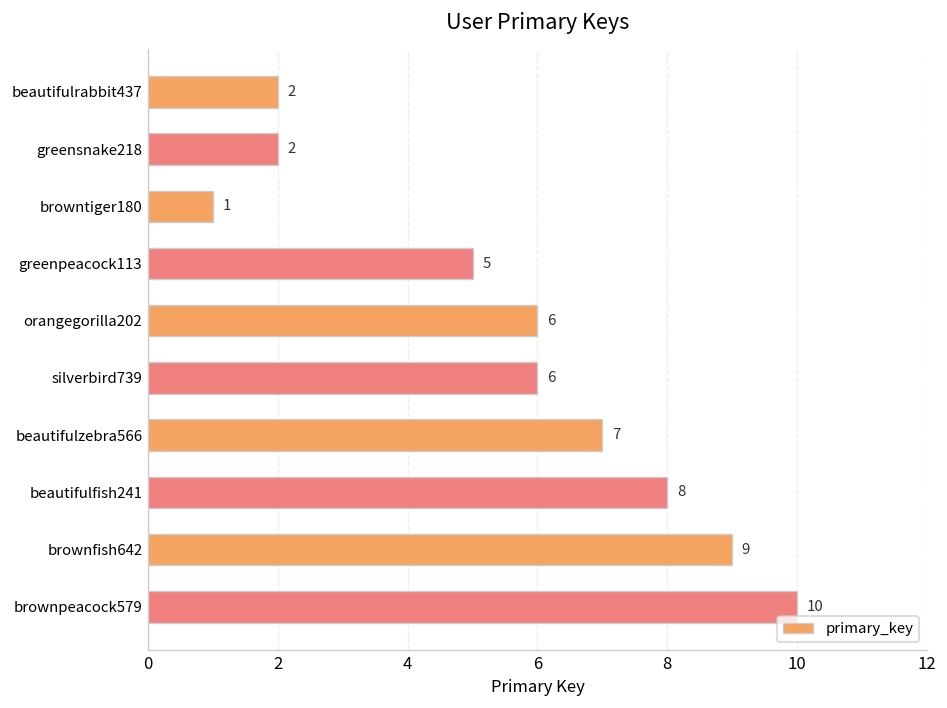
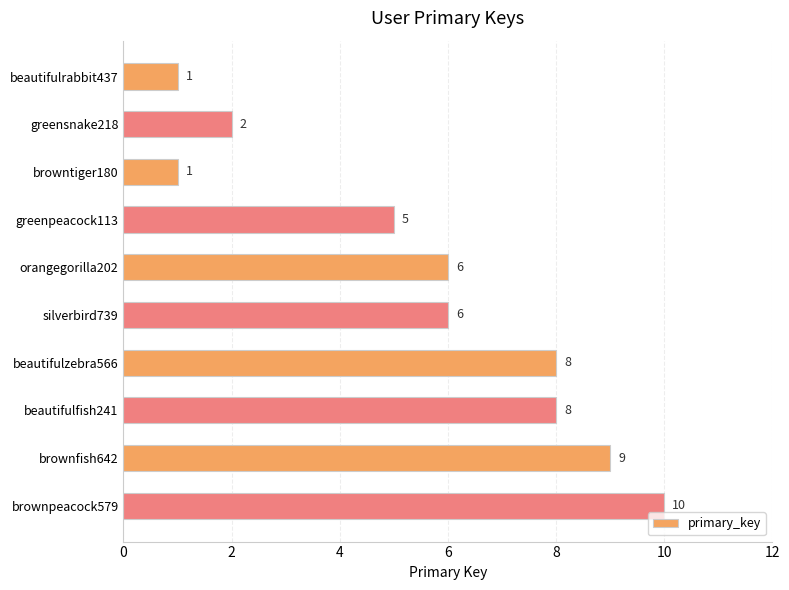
  {
-   "beautifulrabbit437": 2,
+   "beautifulrabbit437": 1,
    "greensnake218": 2,
    "browntiger180": 1,
    "greenpeacock113": 5,
    "orangegorilla202": 6,
    "silverbird739": 6,
-   "beautifulzebra566": 7,
+   "beautifulzebra566": 8,
    "beautifulfish241": 8,
    "brownfish642": 9,
    "brownpeacock579": 10
  }
